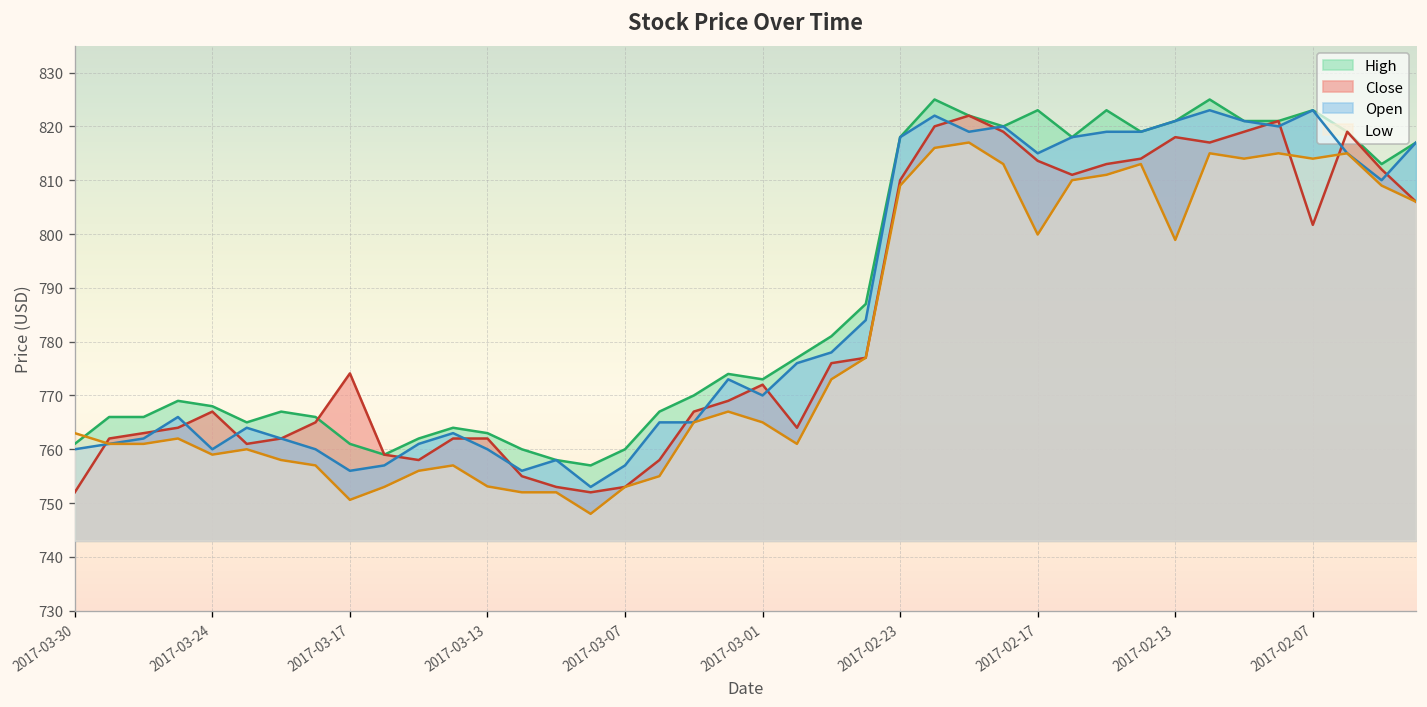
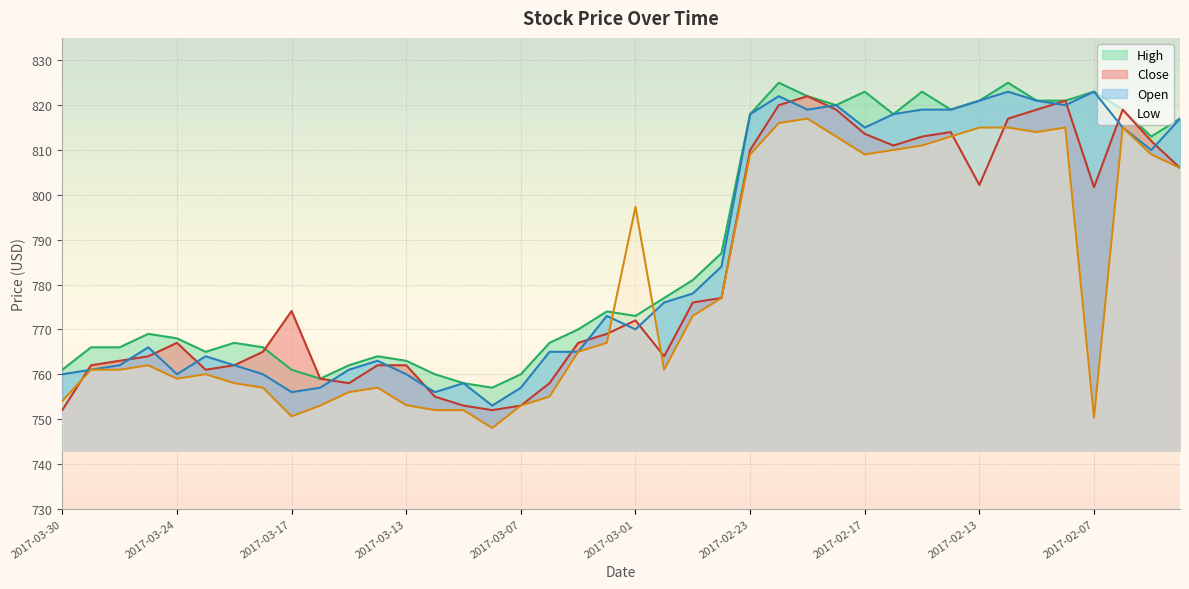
  {
    "Close": {
      "2017-03-30": 752,
      "2017-03-24": 767,
      "2017-03-17": 774,
      "2017-03-13": 762,
      "2017-03-01": 772,
      "2017-02-23": 810,
      "2017-02-17": 814,
-     "2017-02-13": 818,
+     "2017-02-13": 802,
      "2017-02-07": 802
    },
    "Low": {
-     "2017-03-30": 763,
+     "2017-03-30": 754,
      "2017-03-24": 759,
      "2017-03-17": 751,
      "2017-03-13": 753,
-     "2017-03-01": 765,
+     "2017-03-01": 797,
      "2017-02-23": 809,
-     "2017-02-17": 800,
-     "2017-02-13": 799,
-     "2017-02-07": 814
+     "2017-02-17": 809,
+     "2017-02-13": 815,
+     "2017-02-07": 750
    }
  }
